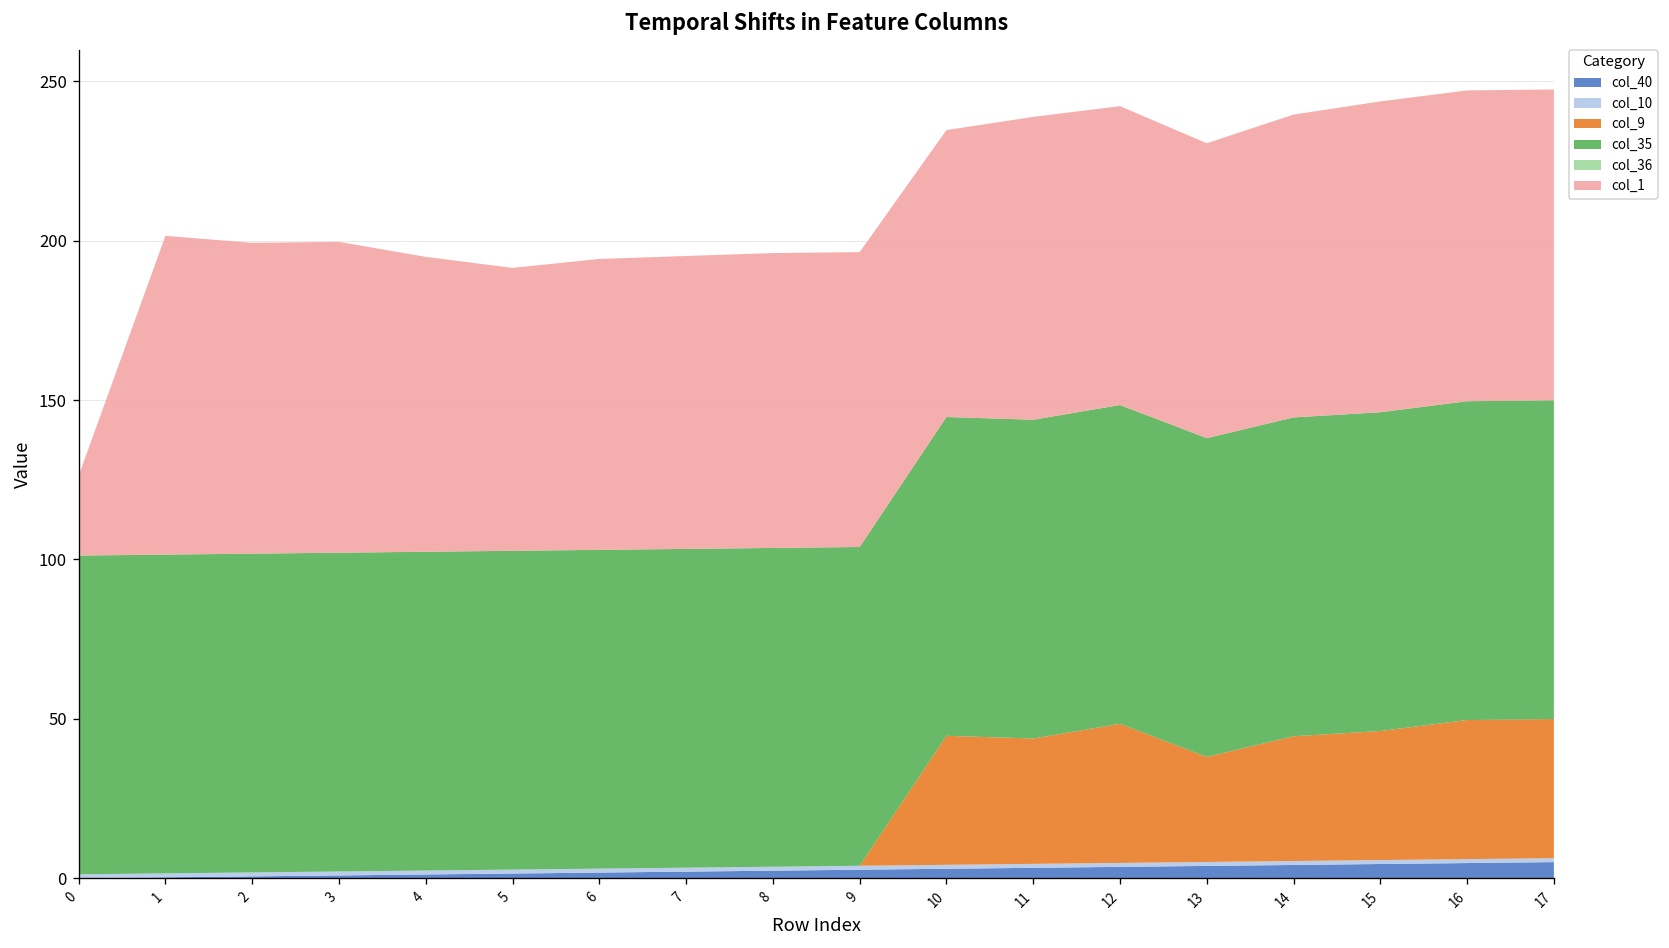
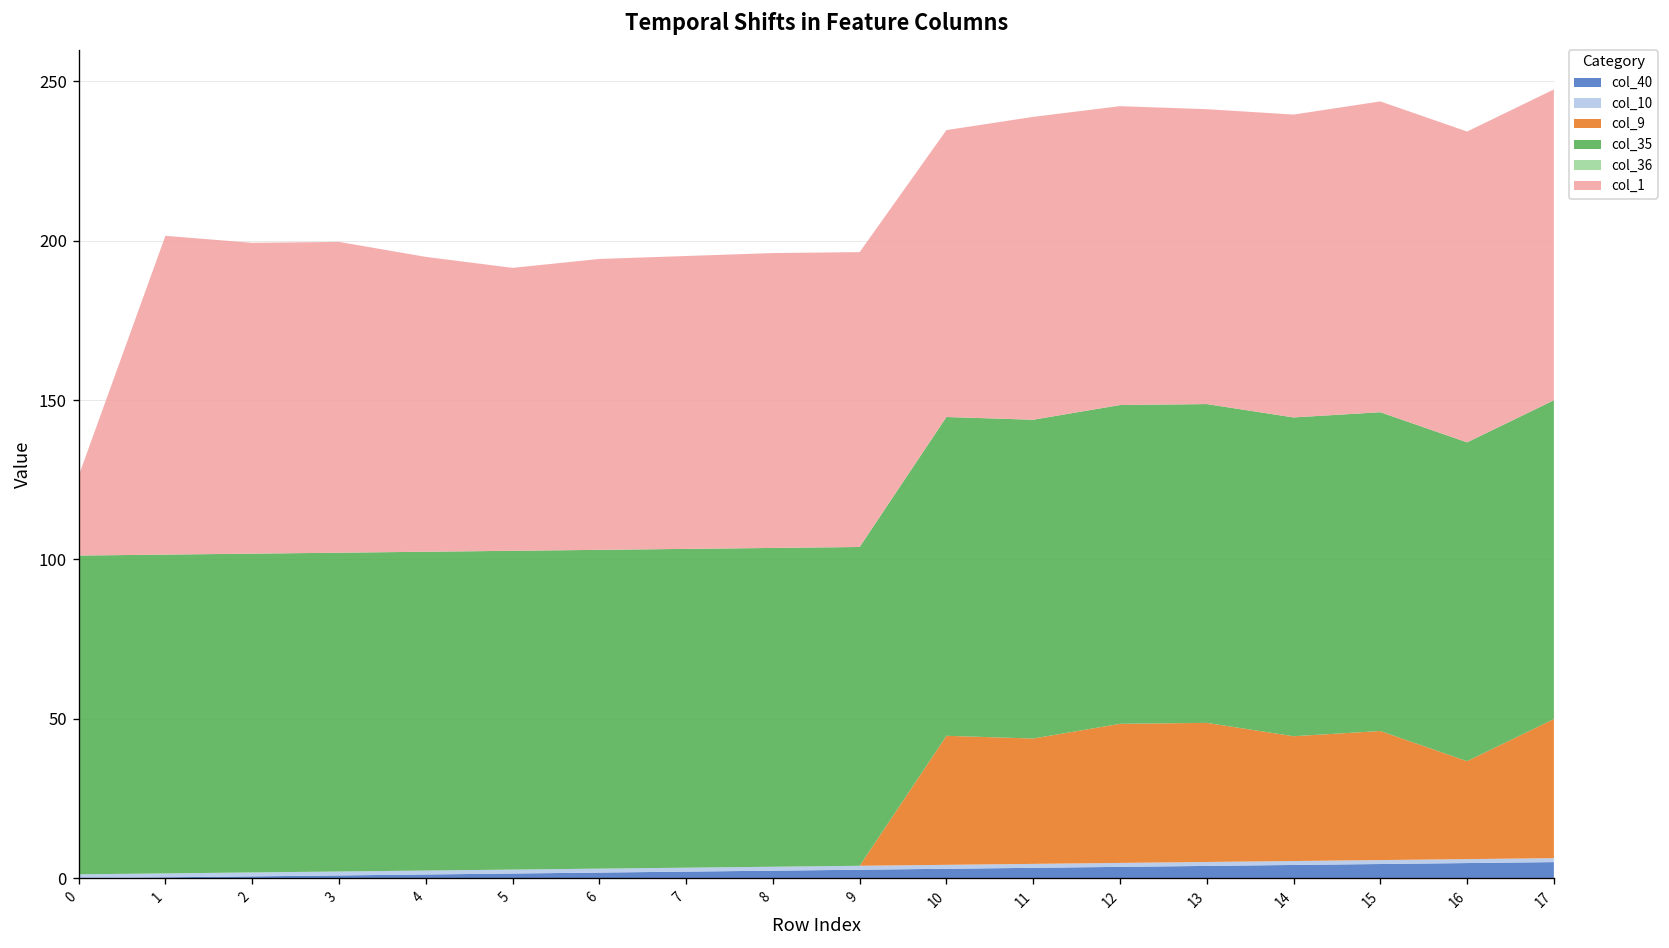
  {
    "col_40": {
      "0": 0,
      "4": 1,
      "5": 1,
      "6": 2,
      "7": 2,
      "8": 2,
      "9": 3,
      "10": 3,
      "11": 3,
      "12": 4,
      "13": 4,
      "14": 4,
      "15": 4,
      "16": 5,
      "17": 5
    },
    "col_10": {
      "10": 1,
      "11": 1,
      "12": 1,
      "13": 1,
      "14": 1,
      "15": 1,
      "16": 1,
      "17": 1
    },
    "col_9": {
      "10": 40,
      "11": 39,
      "12": 44,
-     "13": 33,
+     "13": 44,
      "14": 39,
      "15": 40,
-     "16": 44,
+     "16": 31,
      "17": 44
    },
    "col_1": {
      "0": 25,
      "1": 100,
      "2": 98,
      "3": 98,
      "4": 92,
      "5": 89,
      "6": 91,
      "7": 92,
      "8": 93,
      "9": 93,
      "10": 90,
      "11": 95,
      "12": 94,
      "13": 93,
      "14": 95,
      "15": 98,
      "16": 98,
      "17": 98
    }
  }
